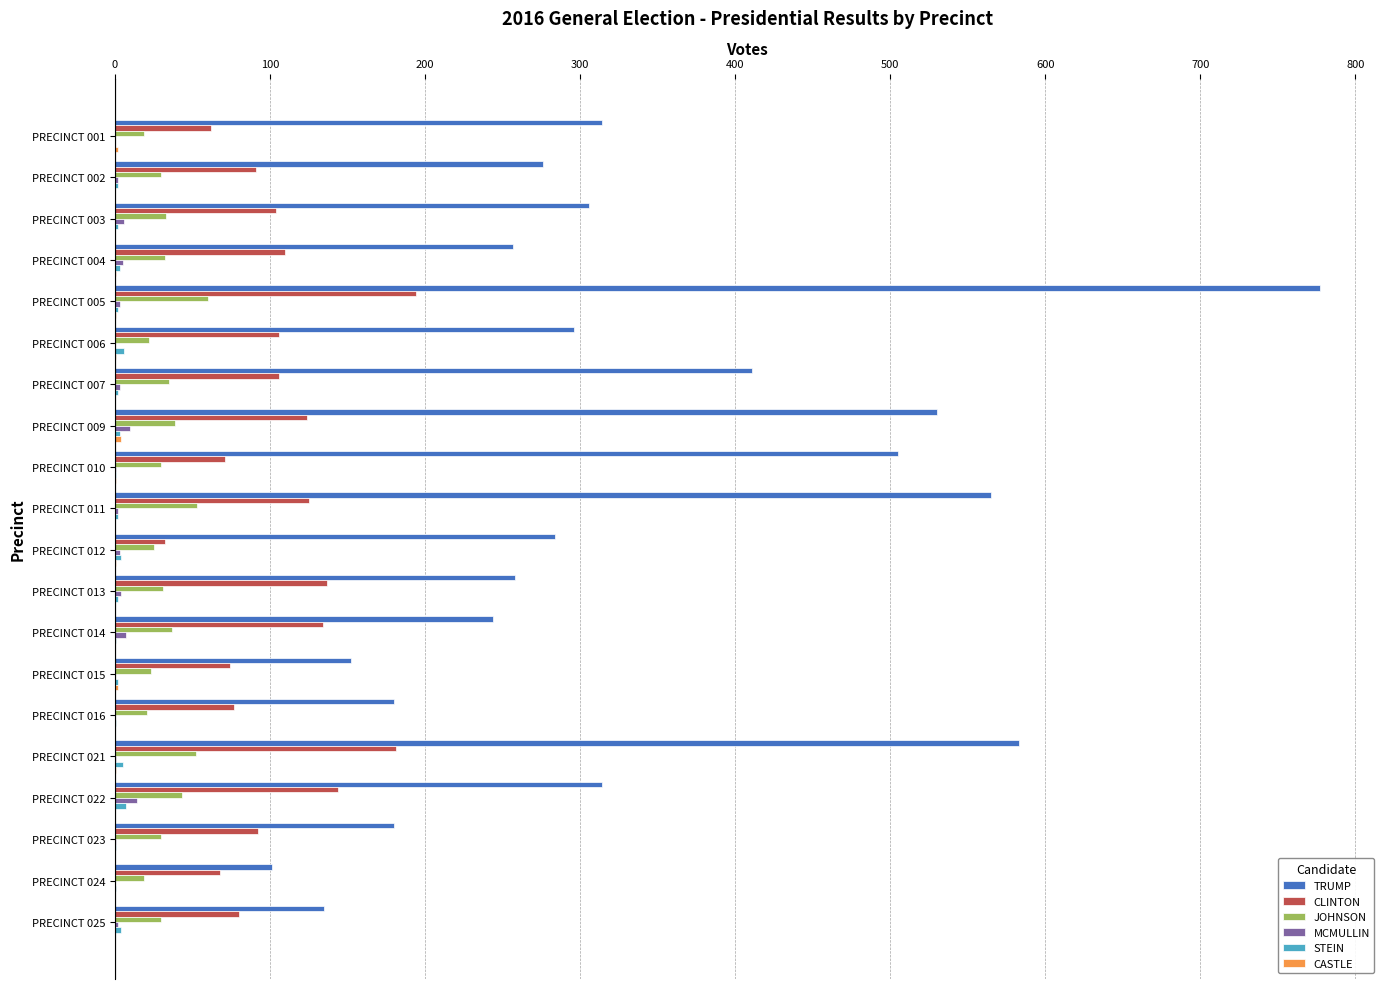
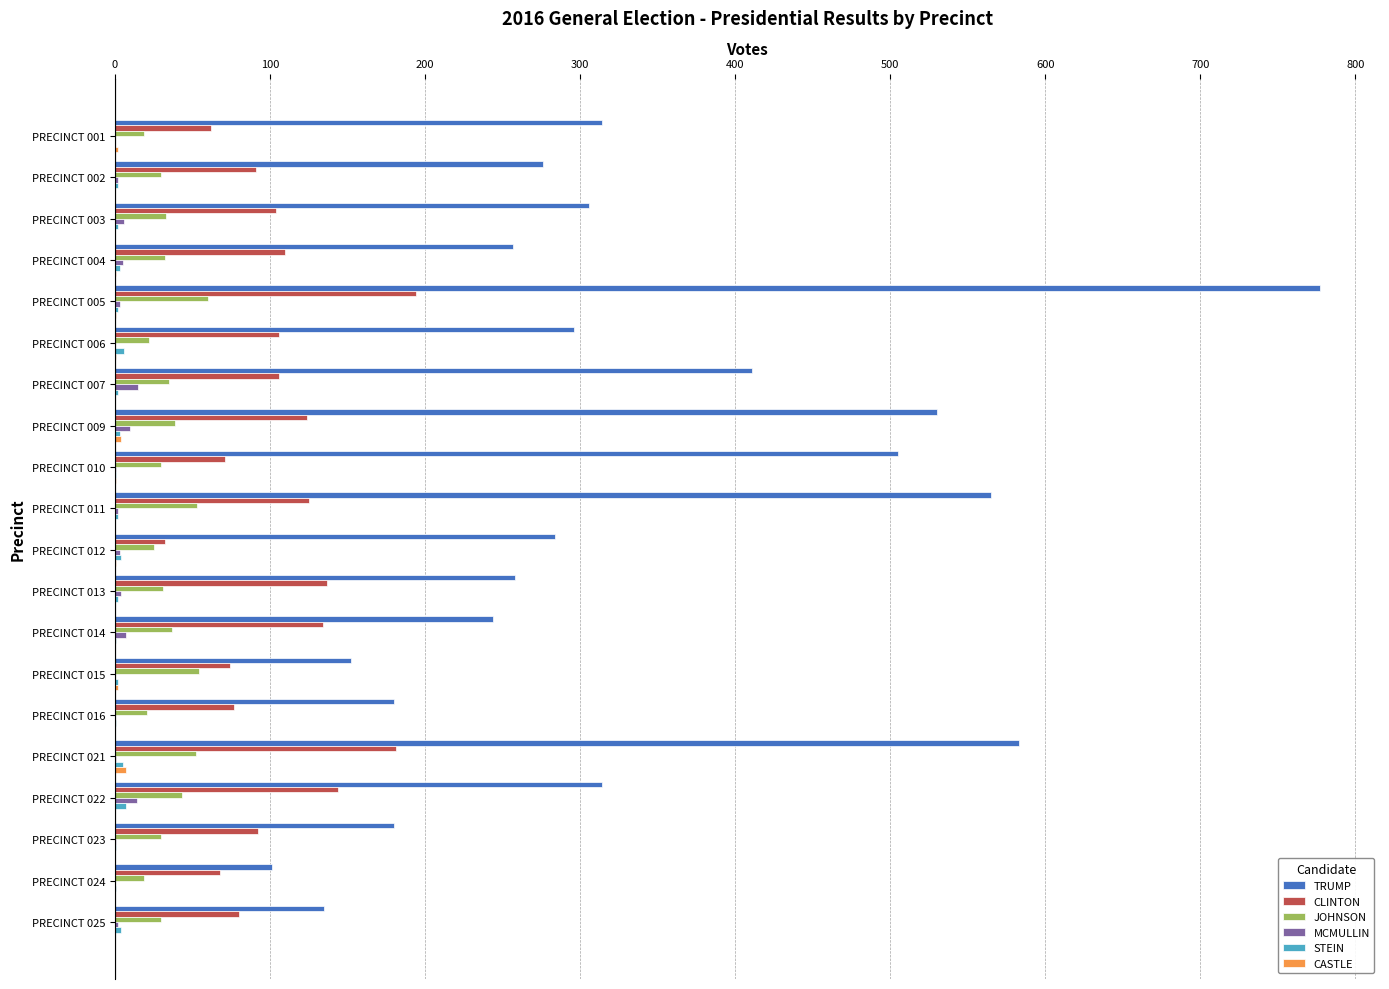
  {
    "CLINTON": {
      "PRECINCT 001": 62,
      "PRECINCT 002": 91,
      "PRECINCT 003": 104,
      "PRECINCT 004": 110,
      "PRECINCT 005": 194,
      "PRECINCT 006": 106,
      "PRECINCT 007": 106,
      "PRECINCT 009": 124,
      "PRECINCT 010": 71,
      "PRECINCT 011": 125,
      "PRECINCT 012": 32,
      "PRECINCT 013": 137,
      "PRECINCT 014": 134,
      "PRECINCT 015": 74,
      "PRECINCT 016": 77,
      "PRECINCT 021": 181,
      "PRECINCT 022": 144,
      "PRECINCT 023": 92,
      "PRECINCT 024": 68,
      "PRECINCT 025": 80
    },
    "JOHNSON": {
      "PRECINCT 001": 19,
      "PRECINCT 002": 30,
      "PRECINCT 003": 33,
      "PRECINCT 004": 32,
      "PRECINCT 005": 60,
      "PRECINCT 006": 22,
      "PRECINCT 007": 35,
      "PRECINCT 009": 39,
      "PRECINCT 010": 30,
      "PRECINCT 011": 53,
      "PRECINCT 012": 25,
      "PRECINCT 013": 31,
      "PRECINCT 014": 37,
-     "PRECINCT 015": 23,
+     "PRECINCT 015": 54,
      "PRECINCT 016": 21,
      "PRECINCT 021": 52,
      "PRECINCT 022": 43,
      "PRECINCT 023": 30,
      "PRECINCT 024": 19,
      "PRECINCT 025": 30
    },
    "MCMULLIN": {
      "PRECINCT 001": 0,
      "PRECINCT 002": 2,
      "PRECINCT 003": 6,
      "PRECINCT 004": 5,
      "PRECINCT 005": 3,
      "PRECINCT 006": 0,
-     "PRECINCT 007": 3,
+     "PRECINCT 007": 15,
      "PRECINCT 009": 10,
      "PRECINCT 011": 2,
      "PRECINCT 012": 3,
      "PRECINCT 013": 4,
      "PRECINCT 014": 7,
      "PRECINCT 015": 0,
      "PRECINCT 016": 0,
      "PRECINCT 022": 14,
      "PRECINCT 024": 0,
      "PRECINCT 025": 2
    },
    "CASTLE": {
      "PRECINCT 001": 2,
      "PRECINCT 002": 0,
      "PRECINCT 003": 0,
      "PRECINCT 007": 0,
      "PRECINCT 009": 4,
      "PRECINCT 011": 0,
      "PRECINCT 013": 0,
      "PRECINCT 014": 0,
      "PRECINCT 015": 2,
      "PRECINCT 016": 0,
-     "PRECINCT 021": 1,
+     "PRECINCT 021": 7,
      "PRECINCT 022": 0,
      "PRECINCT 023": 0,
      "PRECINCT 024": 0,
      "PRECINCT 025": 0
    }
  }
